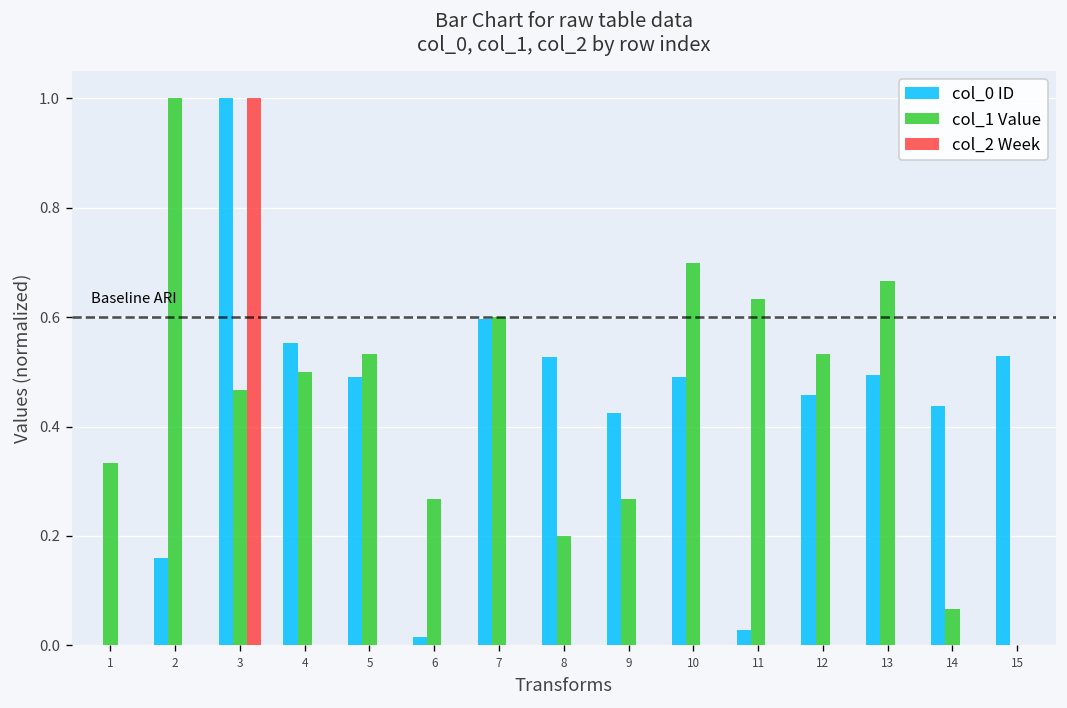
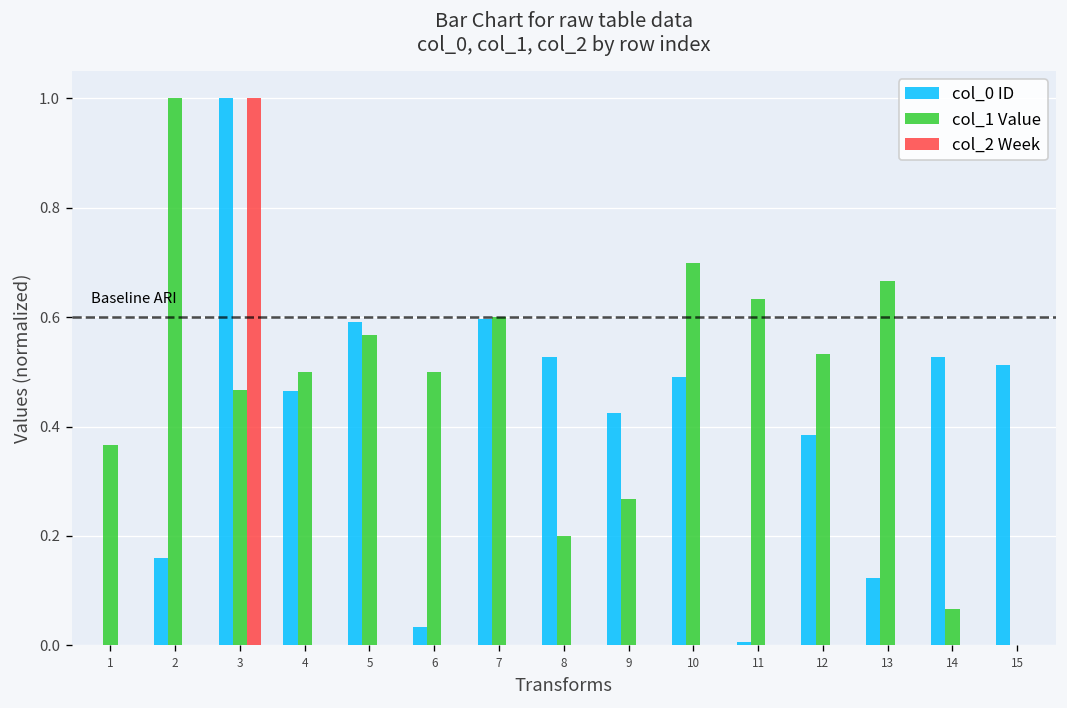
  {
    "col_0 ID": {
      "1": 0.00,
      "2": 0.16,
      "3": 1.00,
-     "4": 0.55,
-     "5": 0.49,
-     "6": 0.01,
+     "4": 0.47,
+     "5": 0.59,
+     "6": 0.03,
      "7": 0.60,
      "8": 0.53,
      "9": 0.43,
      "10": 0.49,
-     "11": 0.03,
-     "12": 0.46,
-     "13": 0.49,
-     "14": 0.44,
-     "15": 0.53
+     "11": 0.01,
+     "12": 0.38,
+     "13": 0.12,
+     "14": 0.53,
+     "15": 0.51
    },
    "col_1 Value": {
-     "1": 0.33,
+     "1": 0.37,
      "2": 1.00,
      "3": 0.47,
      "4": 0.50,
-     "5": 0.53,
-     "6": 0.27,
+     "5": 0.57,
+     "6": 0.50,
      "7": 0.60,
      "8": 0.20,
      "9": 0.27,
      "10": 0.70,
      "11": 0.63,
      "12": 0.53,
      "13": 0.67,
      "14": 0.07,
      "15": 0.00
    },
    "col_2 Week": {
      "1": 0.00,
      "2": 0.00,
      "3": 1.00,
      "4": 0.00,
      "5": 0.00,
      "6": 0.00,
      "7": 0.00,
      "8": 0.00,
      "9": 0.00,
      "10": 0.00,
      "11": 0.00,
      "12": 0.00,
      "13": 0.00,
      "14": 0.00,
      "15": 0.00
    }
  }
